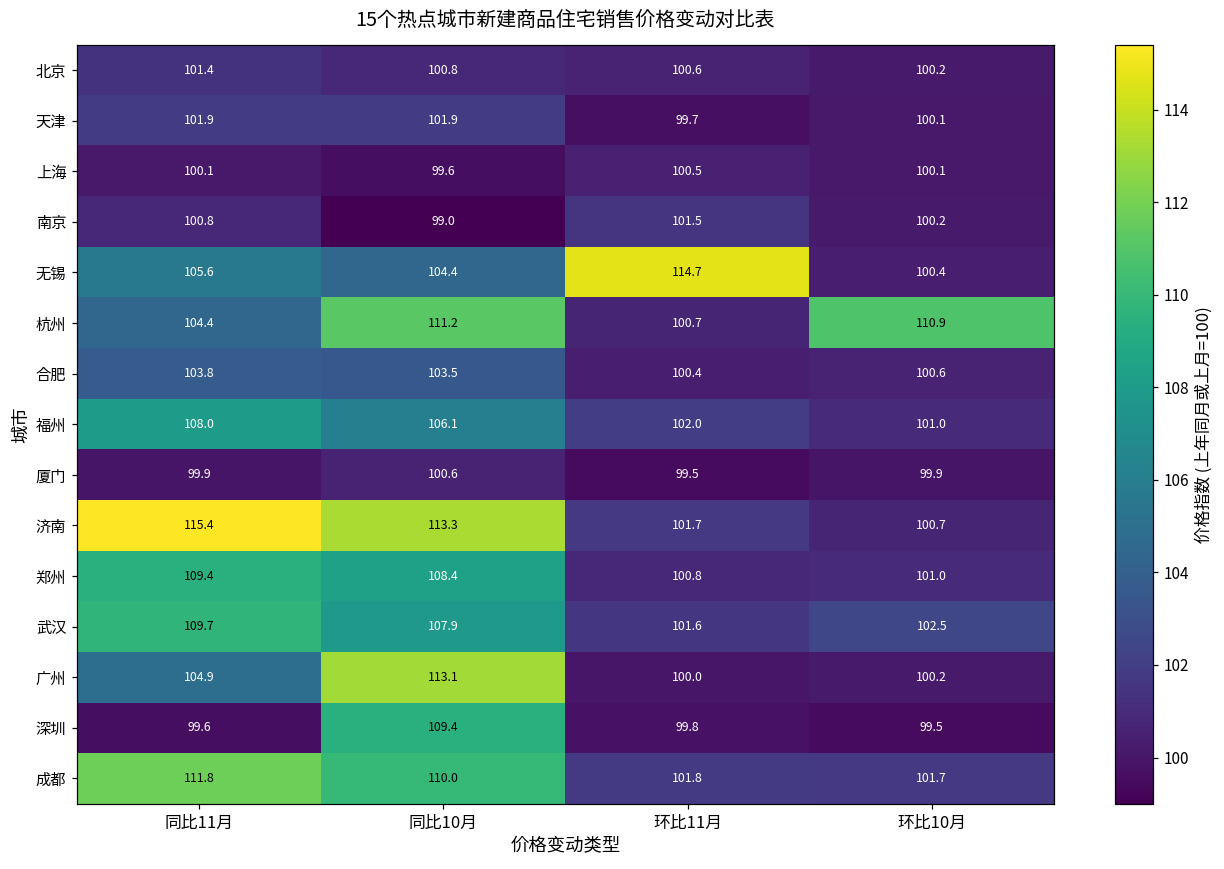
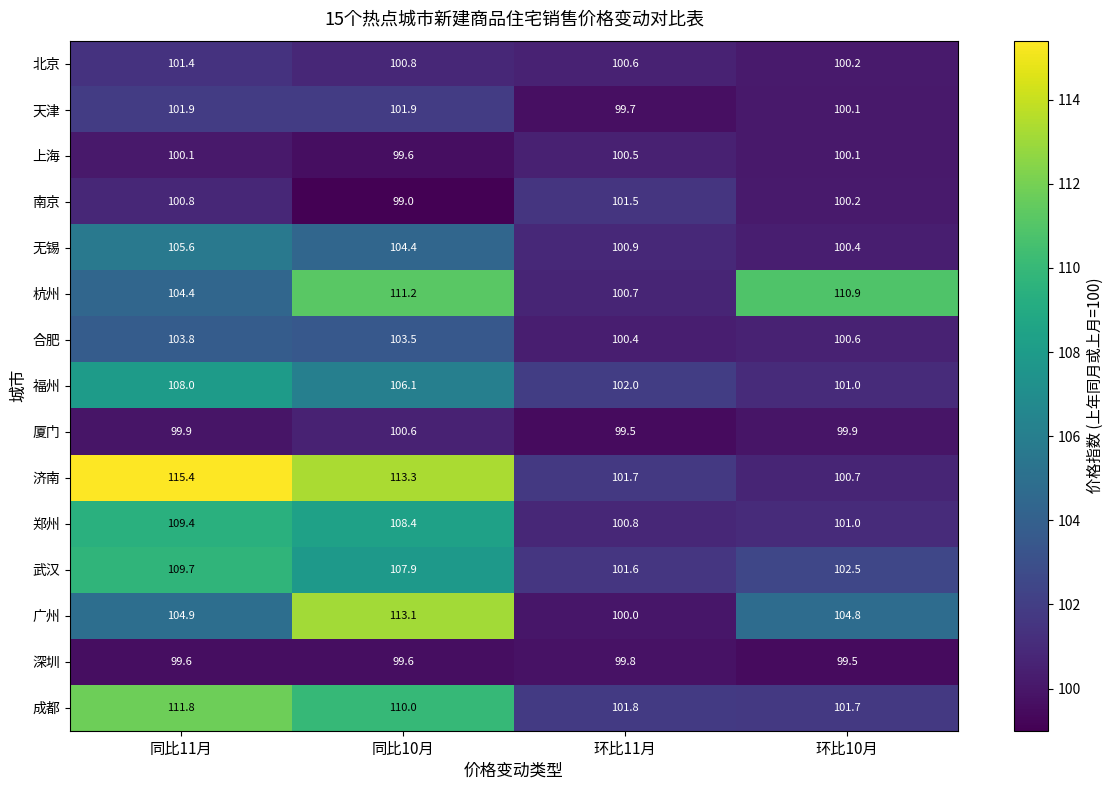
  {
    "北京": {
      "同比11月": 101.4,
      "同比10月": 100.8,
      "环比11月": 100.6,
      "环比10月": 100.2
    },
    "天津": {
      "同比11月": 101.9,
      "同比10月": 101.9,
      "环比11月": 99.7,
      "环比10月": 100.1
    },
    "上海": {
      "同比11月": 100.1,
      "同比10月": 99.6,
      "环比11月": 100.5,
      "环比10月": 100.1
    },
    "南京": {
      "同比11月": 100.8,
      "同比10月": 99.0,
      "环比11月": 101.5,
      "环比10月": 100.2
    },
    "无锡": {
      "同比11月": 105.6,
      "同比10月": 104.4,
-     "环比11月": 114.7,
+     "环比11月": 100.9,
      "环比10月": 100.4
    },
    "杭州": {
      "同比11月": 104.4,
      "同比10月": 111.2,
      "环比11月": 100.7,
      "环比10月": 110.9
    },
    "合肥": {
      "同比11月": 103.8,
      "同比10月": 103.5,
      "环比11月": 100.4,
      "环比10月": 100.6
    },
    "福州": {
      "同比11月": 108.0,
      "同比10月": 106.1,
      "环比11月": 102.0,
      "环比10月": 101.0
    },
    "厦门": {
      "同比11月": 99.9,
      "同比10月": 100.6,
      "环比11月": 99.5,
      "环比10月": 99.9
    },
    "济南": {
      "同比11月": 115.4,
      "同比10月": 113.3,
      "环比11月": 101.7,
      "环比10月": 100.7
    },
    "郑州": {
      "同比11月": 109.4,
      "同比10月": 108.4,
      "环比11月": 100.8,
      "环比10月": 101.0
    },
    "武汉": {
      "同比11月": 109.7,
      "同比10月": 107.9,
      "环比11月": 101.6,
      "环比10月": 102.5
    },
    "广州": {
      "同比11月": 104.9,
      "同比10月": 113.1,
      "环比11月": 100.0,
-     "环比10月": 100.2
+     "环比10月": 104.8
    },
    "深圳": {
      "同比11月": 99.6,
-     "同比10月": 109.4,
+     "同比10月": 99.6,
      "环比11月": 99.8,
      "环比10月": 99.5
    },
    "成都": {
      "同比11月": 111.8,
      "同比10月": 110.0,
      "环比11月": 101.8,
      "环比10月": 101.7
    }
  }
